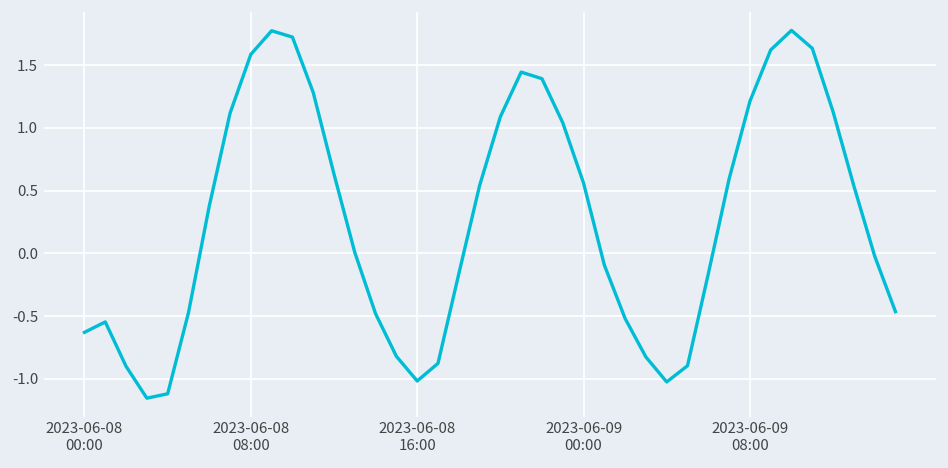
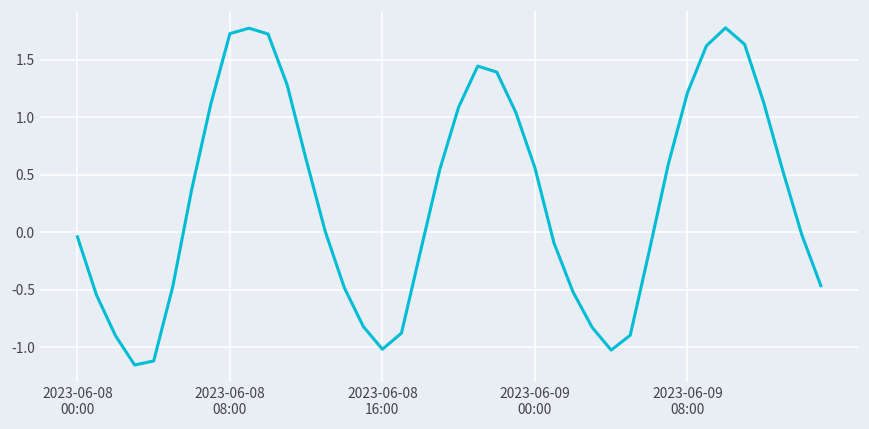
  {
-   "2023-06-08 00:00": -0.63,
-   "2023-06-08 08:00": 1.59,
+   "2023-06-08 00:00": -0.04,
+   "2023-06-08 08:00": 1.73,
    "2023-06-08 16:00": -1.02,
    "2023-06-09 00:00": 0.56,
    "2023-06-09 08:00": 1.21
  }
